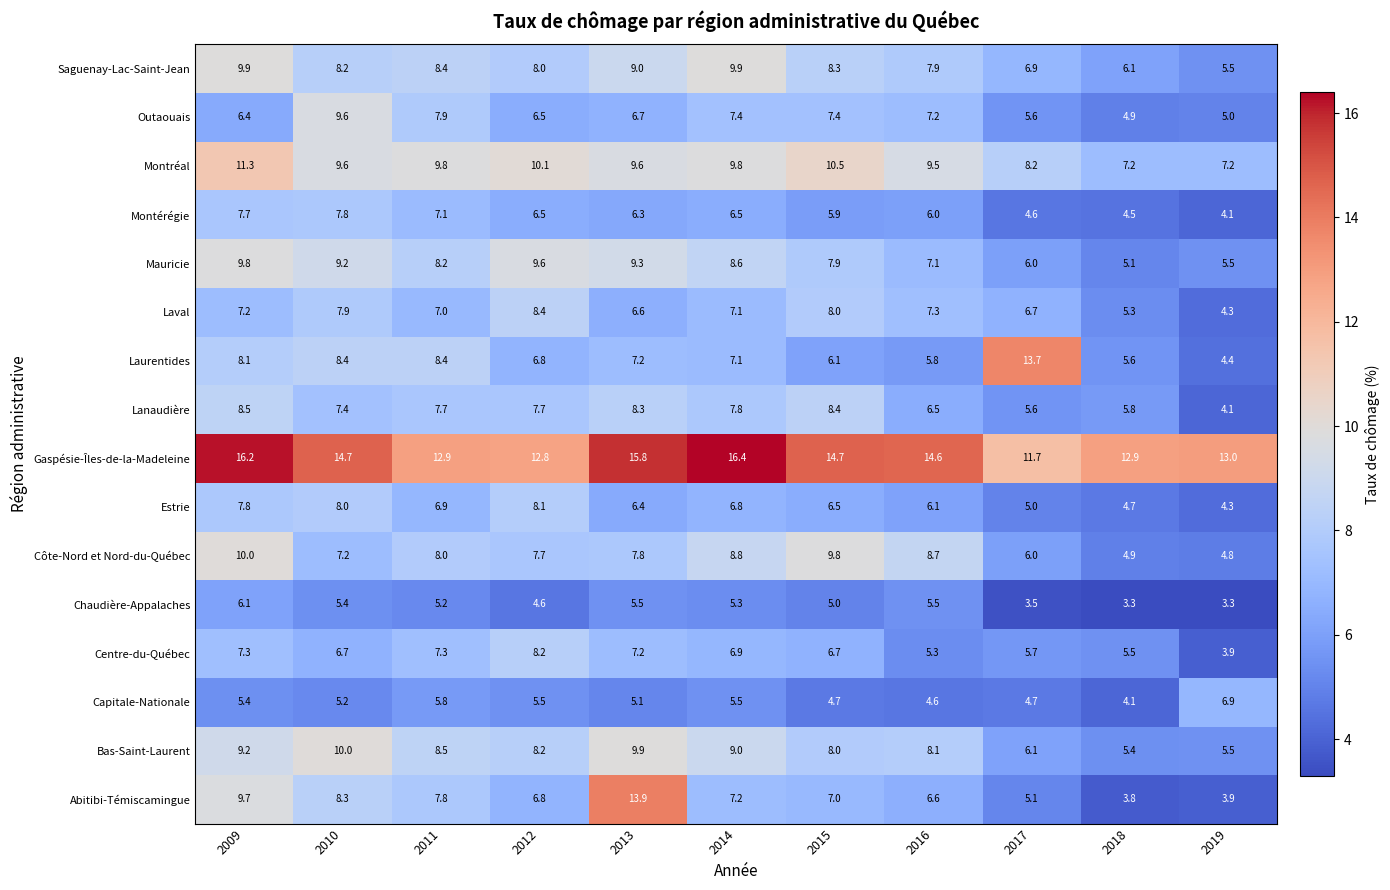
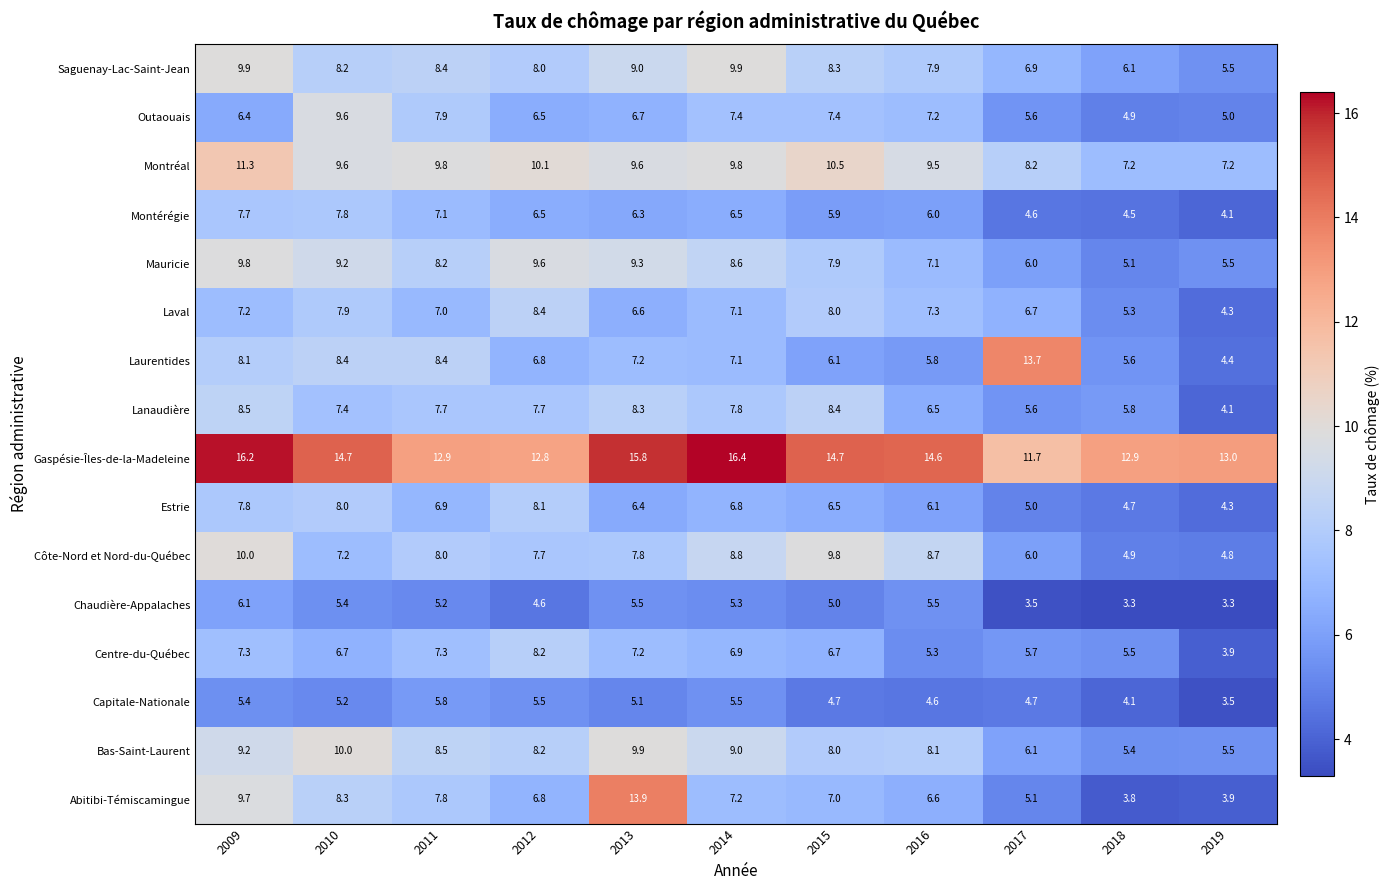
  {
    "Saguenay-Lac-Saint-Jean": {
      "2009": 9.9,
      "2010": 8.2,
      "2011": 8.4,
      "2012": 8.0,
      "2013": 9.0,
      "2014": 9.9,
      "2015": 8.3,
      "2016": 7.9,
      "2017": 6.9,
      "2018": 6.1,
      "2019": 5.5
    },
    "Outaouais": {
      "2009": 6.4,
      "2010": 9.6,
      "2011": 7.9,
      "2012": 6.5,
      "2013": 6.7,
      "2014": 7.4,
      "2015": 7.4,
      "2016": 7.2,
      "2017": 5.6,
      "2018": 4.9,
      "2019": 5.0
    },
    "Montréal": {
      "2009": 11.3,
      "2010": 9.6,
      "2011": 9.8,
      "2012": 10.1,
      "2013": 9.6,
      "2014": 9.8,
      "2015": 10.5,
      "2016": 9.5,
      "2017": 8.2,
      "2018": 7.2,
      "2019": 7.2
    },
    "Montérégie": {
      "2009": 7.7,
      "2010": 7.8,
      "2011": 7.1,
      "2012": 6.5,
      "2013": 6.3,
      "2014": 6.5,
      "2015": 5.9,
      "2016": 6.0,
      "2017": 4.6,
      "2018": 4.5,
      "2019": 4.1
    },
    "Mauricie": {
      "2009": 9.8,
      "2010": 9.2,
      "2011": 8.2,
      "2012": 9.6,
      "2013": 9.3,
      "2014": 8.6,
      "2015": 7.9,
      "2016": 7.1,
      "2017": 6.0,
      "2018": 5.1,
      "2019": 5.5
    },
    "Laval": {
      "2009": 7.2,
      "2010": 7.9,
      "2011": 7.0,
      "2012": 8.4,
      "2013": 6.6,
      "2014": 7.1,
      "2015": 8.0,
      "2016": 7.3,
      "2017": 6.7,
      "2018": 5.3,
      "2019": 4.3
    },
    "Laurentides": {
      "2009": 8.1,
      "2010": 8.4,
      "2011": 8.4,
      "2012": 6.8,
      "2013": 7.2,
      "2014": 7.1,
      "2015": 6.1,
      "2016": 5.8,
      "2017": 13.7,
      "2018": 5.6,
      "2019": 4.4
    },
    "Lanaudière": {
      "2009": 8.5,
      "2010": 7.4,
      "2011": 7.7,
      "2012": 7.7,
      "2013": 8.3,
      "2014": 7.8,
      "2015": 8.4,
      "2016": 6.5,
      "2017": 5.6,
      "2018": 5.8,
      "2019": 4.1
    },
    "Gaspésie-Îles-de-la-Madeleine": {
      "2009": 16.2,
      "2010": 14.7,
      "2011": 12.9,
      "2012": 12.8,
      "2013": 15.8,
      "2014": 16.4,
      "2015": 14.7,
      "2016": 14.6,
      "2017": 11.7,
      "2018": 12.9,
      "2019": 13.0
    },
    "Estrie": {
      "2009": 7.8,
      "2010": 8.0,
      "2011": 6.9,
      "2012": 8.1,
      "2013": 6.4,
      "2014": 6.8,
      "2015": 6.5,
      "2016": 6.1,
      "2017": 5.0,
      "2018": 4.7,
      "2019": 4.3
    },
    "Côte-Nord et Nord-du-Québec": {
      "2009": 10.0,
      "2010": 7.2,
      "2011": 8.0,
      "2012": 7.7,
      "2013": 7.8,
      "2014": 8.8,
      "2015": 9.8,
      "2016": 8.7,
      "2017": 6.0,
      "2018": 4.9,
      "2019": 4.8
    },
    "Chaudière-Appalaches": {
      "2009": 6.1,
      "2010": 5.4,
      "2011": 5.2,
      "2012": 4.6,
      "2013": 5.5,
      "2014": 5.3,
      "2015": 5.0,
      "2016": 5.5,
      "2017": 3.5,
      "2018": 3.3,
      "2019": 3.3
    },
    "Centre-du-Québec": {
      "2009": 7.3,
      "2010": 6.7,
      "2011": 7.3,
      "2012": 8.2,
      "2013": 7.2,
      "2014": 6.9,
      "2015": 6.7,
      "2016": 5.3,
      "2017": 5.7,
      "2018": 5.5,
      "2019": 3.9
    },
    "Capitale-Nationale": {
      "2009": 5.4,
      "2010": 5.2,
      "2011": 5.8,
      "2012": 5.5,
      "2013": 5.1,
      "2014": 5.5,
      "2015": 4.7,
      "2016": 4.6,
      "2017": 4.7,
      "2018": 4.1,
-     "2019": 6.9
+     "2019": 3.5
    },
    "Bas-Saint-Laurent": {
      "2009": 9.2,
      "2010": 10.0,
      "2011": 8.5,
      "2012": 8.2,
      "2013": 9.9,
      "2014": 9.0,
      "2015": 8.0,
      "2016": 8.1,
      "2017": 6.1,
      "2018": 5.4,
      "2019": 5.5
    },
    "Abitibi-Témiscamingue": {
      "2009": 9.7,
      "2010": 8.3,
      "2011": 7.8,
      "2012": 6.8,
      "2013": 13.9,
      "2014": 7.2,
      "2015": 7.0,
      "2016": 6.6,
      "2017": 5.1,
      "2018": 3.8,
      "2019": 3.9
    }
  }
